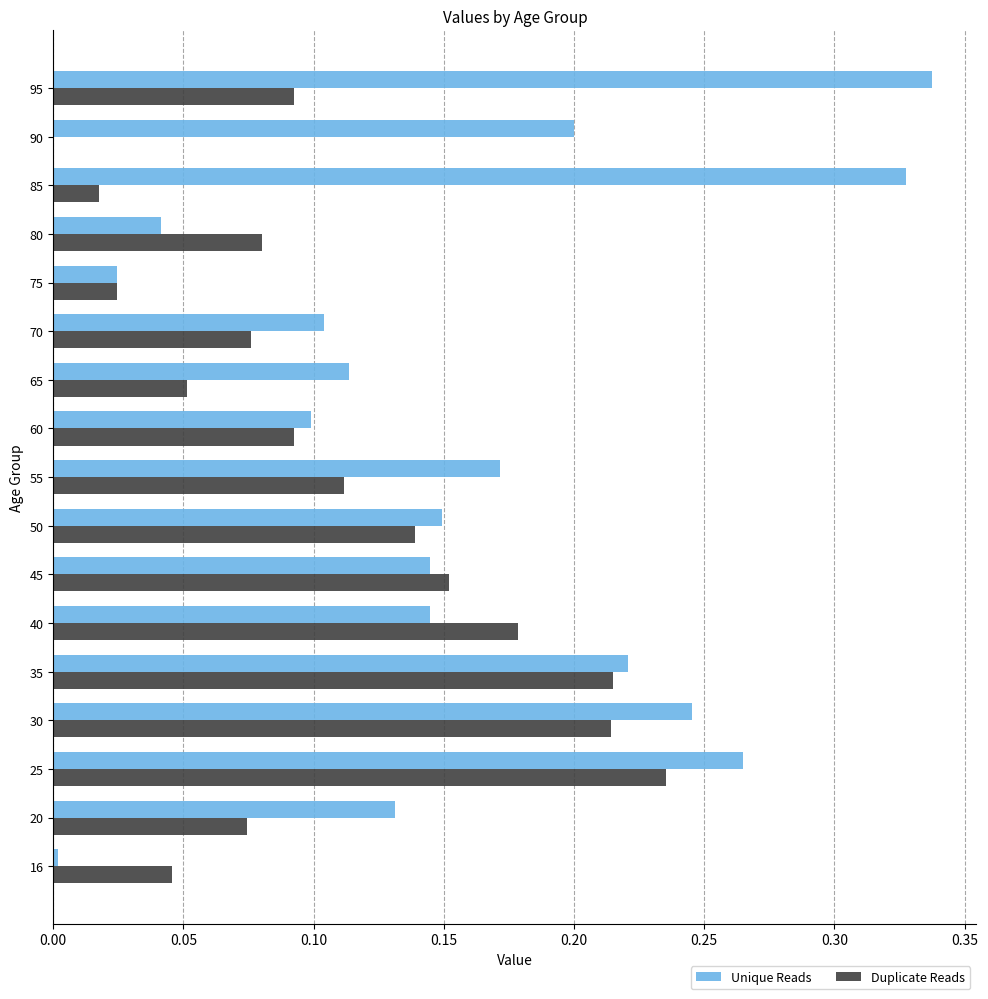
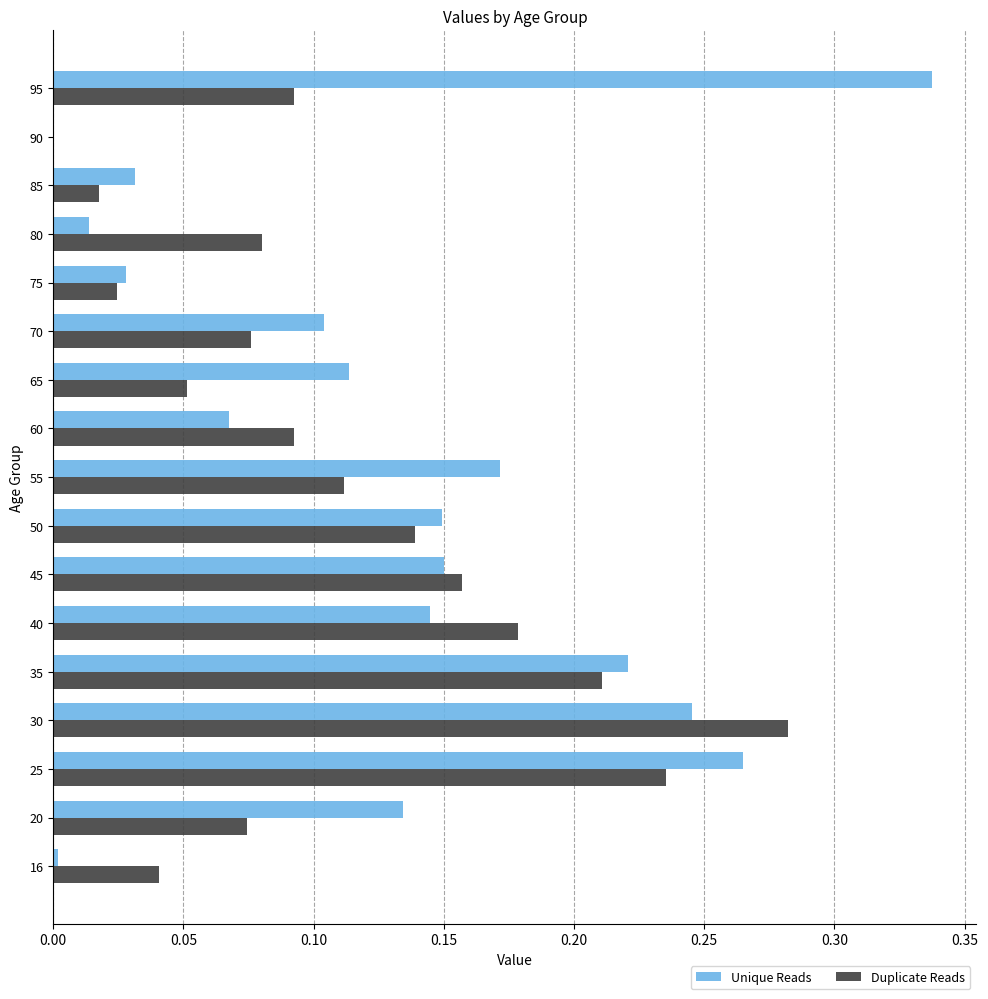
  {
    "Unique Reads": {
      "95": 0.338,
-     "90": 0.2,
-     "85": 0.327,
-     "80": 0.042,
-     "75": 0.024,
+     "90": 0.0,
+     "85": 0.032,
+     "80": 0.014,
+     "75": 0.028,
      "70": 0.104,
      "65": 0.113,
-     "60": 0.099,
+     "60": 0.068,
      "55": 0.172,
      "50": 0.149,
-     "45": 0.145,
+     "45": 0.150,
      "40": 0.145,
      "35": 0.221,
      "30": 0.245,
      "25": 0.265,
-     "20": 0.131,
+     "20": 0.134,
      "16": 0.002
    },
    "Duplicate Reads": {
      "95": 0.093,
      "90": 0.000,
      "85": 0.018,
      "80": 0.080,
      "75": 0.025,
      "70": 0.076,
      "65": 0.051,
      "60": 0.093,
      "55": 0.112,
      "50": 0.139,
-     "45": 0.152,
+     "45": 0.157,
      "40": 0.178,
-     "35": 0.215,
-     "30": 0.214,
+     "35": 0.211,
+     "30": 0.282,
      "25": 0.235,
      "20": 0.075,
-     "16": 0.046
+     "16": 0.040
    }
  }
